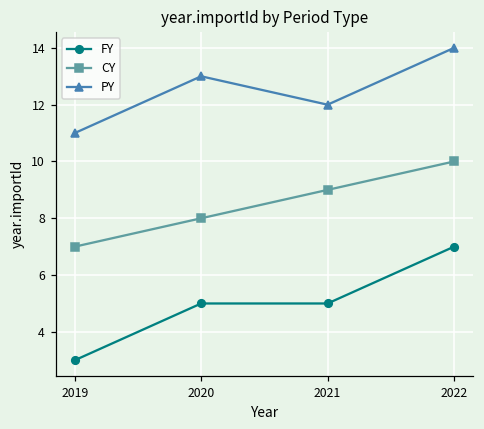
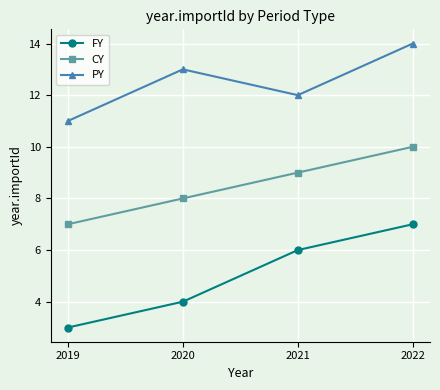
  {
    "FY": {
      "2019": 3,
-     "2020": 5,
-     "2021": 5,
+     "2020": 4,
+     "2021": 6,
      "2022": 7
    }
  }
